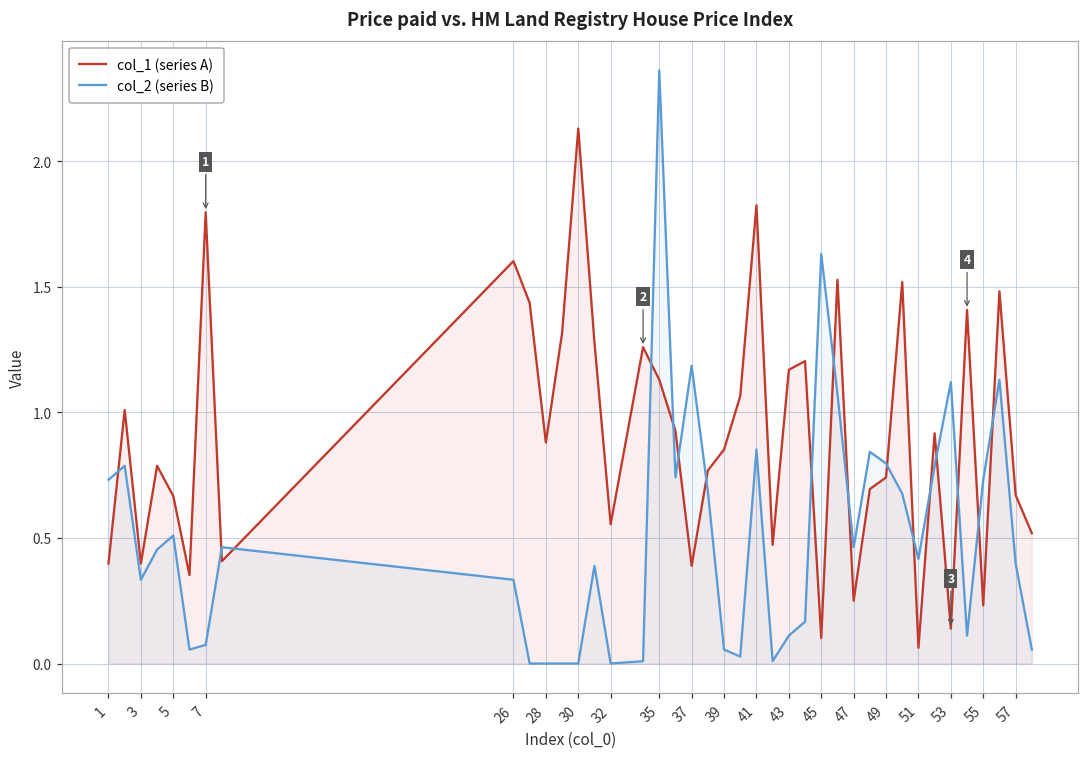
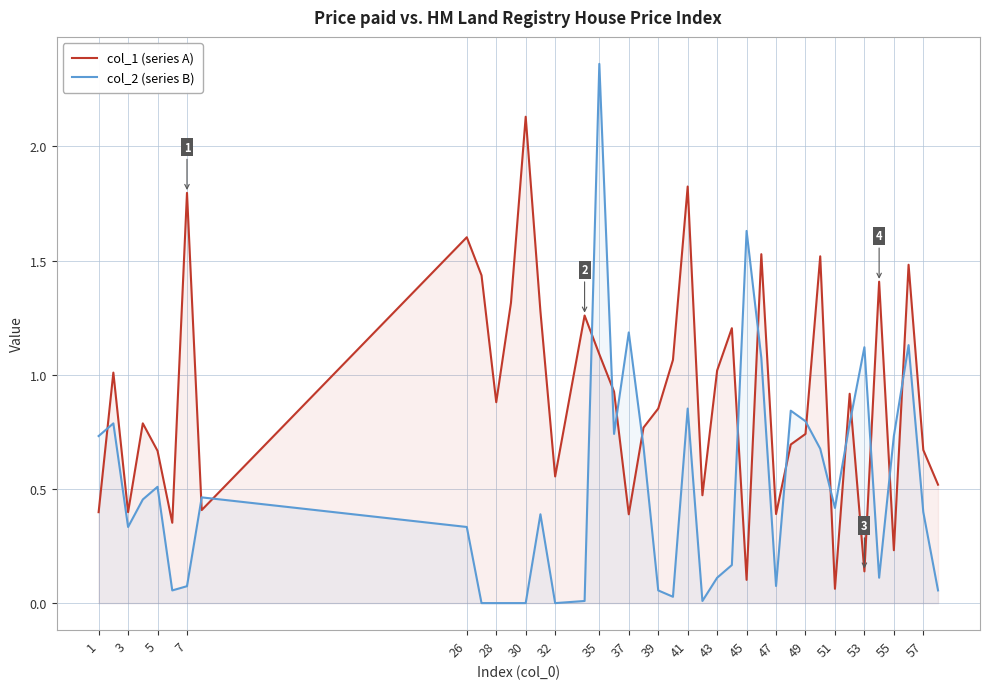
  {
    "col_1 (series A)": {
      "1": 0.40,
      "3": 0.40,
      "5": 0.67,
      "26": 1.60,
      "28": 0.88,
      "30": 2.13,
      "32": 0.55,
-     "35": 1.13,
+     "35": 1.09,
      "37": 0.39,
      "39": 0.85,
      "41": 1.82,
-     "43": 1.17,
+     "43": 1.02,
      "45": 0.10,
-     "47": 0.25,
+     "47": 0.39,
      "49": 0.74,
      "51": 0.06,
      "55": 0.23,
      "57": 0.67
    },
    "col_2 (series B)": {
      "1": 0.73,
      "3": 0.33,
      "5": 0.51,
      "7": 0.07,
      "26": 0.33,
      "28": 0.00,
      "30": 0.00,
      "32": 0.00,
      "35": 2.36,
      "37": 1.19,
      "39": 0.06,
      "41": 0.85,
      "43": 0.11,
      "45": 1.63,
-     "47": 0.46,
+     "47": 0.07,
      "49": 0.80,
      "51": 0.42,
      "53": 1.12,
      "55": 0.73,
      "57": 0.40
    }
  }
